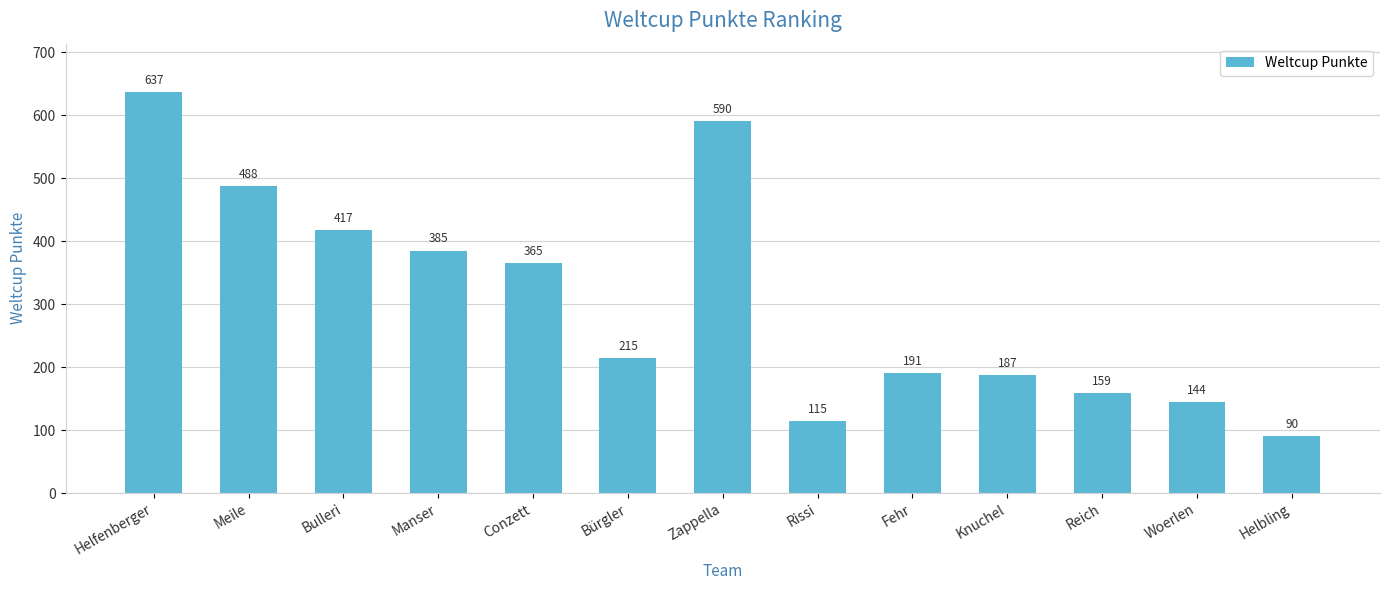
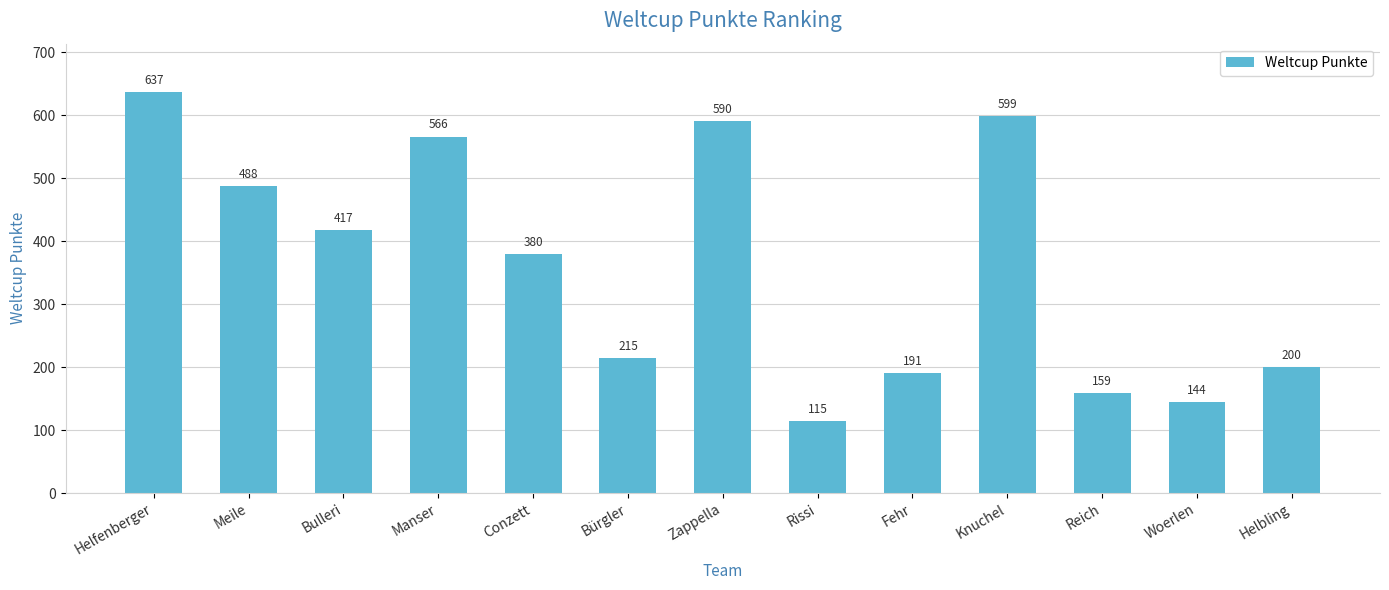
  {
    "Helfenberger": 637,
    "Meile": 488,
    "Bulleri": 417,
-   "Manser": 385,
-   "Conzett": 365,
+   "Manser": 566,
+   "Conzett": 380,
    "Bürgler": 215,
    "Zappella": 590,
    "Rissi": 115,
    "Fehr": 191,
-   "Knuchel": 187,
+   "Knuchel": 599,
    "Reich": 159,
    "Woerlen": 144,
-   "Helbling": 90
+   "Helbling": 200
  }
